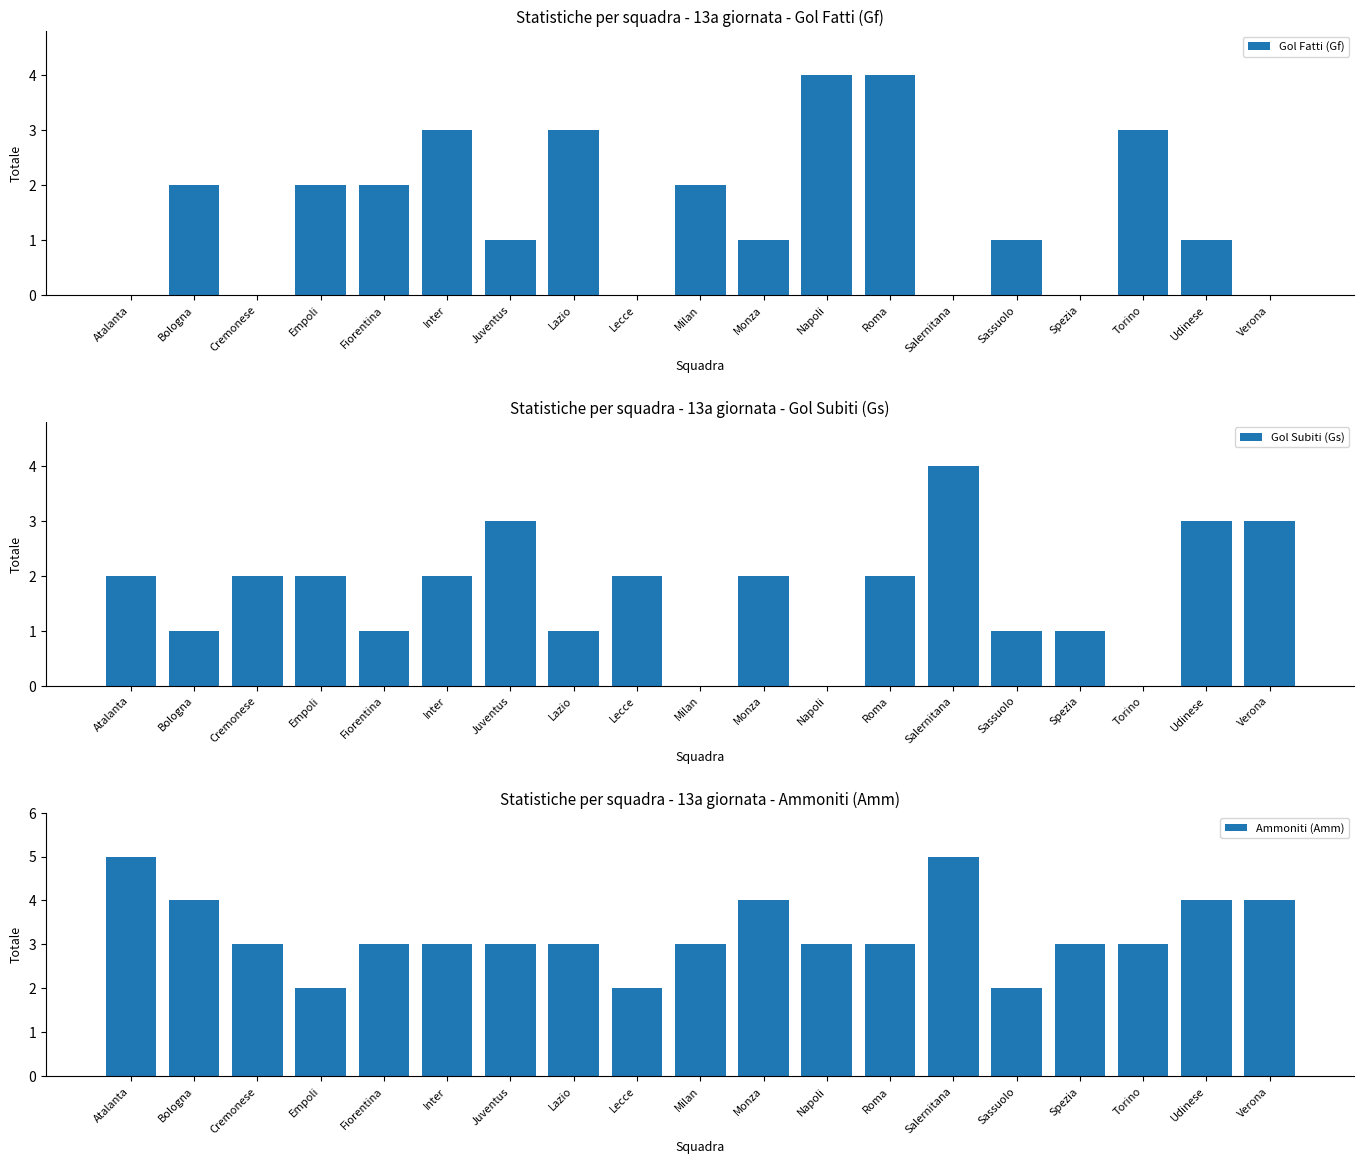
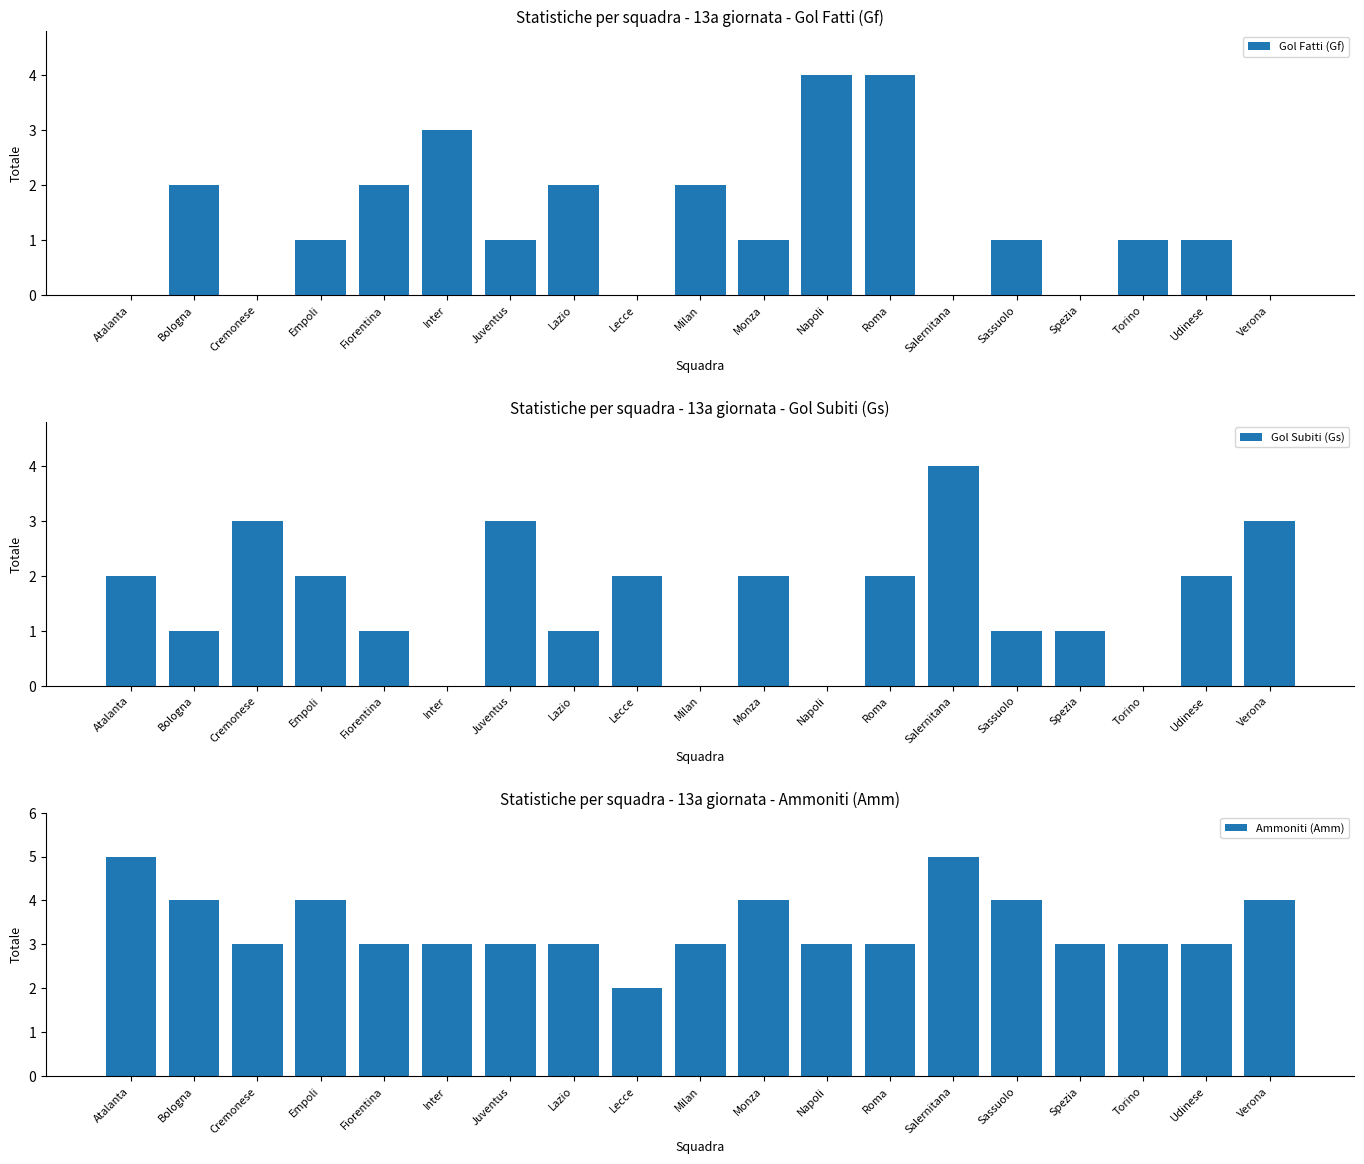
  {
    "Statistiche per squadra - 13a giornata - Gol Fatti (Gf)": {
      "Atalanta": 0,
      "Bologna": 2,
      "Cremonese": 0,
-     "Empoli": 2,
+     "Empoli": 1,
      "Fiorentina": 2,
      "Inter": 3,
      "Juventus": 1,
-     "Lazio": 3,
+     "Lazio": 2,
      "Lecce": 0,
      "Milan": 2,
      "Monza": 1,
      "Napoli": 4,
      "Roma": 4,
      "Salernitana": 0,
      "Sassuolo": 1,
      "Spezia": 0,
-     "Torino": 3,
+     "Torino": 1,
      "Udinese": 1,
      "Verona": 0
    },
    "Statistiche per squadra - 13a giornata - Gol Subiti (Gs)": {
      "Atalanta": 2,
      "Bologna": 1,
-     "Cremonese": 2,
+     "Cremonese": 3,
      "Empoli": 2,
      "Fiorentina": 1,
-     "Inter": 2,
+     "Inter": 0,
      "Juventus": 3,
      "Lazio": 1,
      "Lecce": 2,
      "Milan": 0,
      "Monza": 2,
      "Napoli": 0,
      "Roma": 2,
      "Salernitana": 4,
      "Sassuolo": 1,
      "Spezia": 1,
      "Torino": 0,
-     "Udinese": 3,
+     "Udinese": 2,
      "Verona": 3
    },
    "Statistiche per squadra - 13a giornata - Ammoniti (Amm)": {
      "Atalanta": 5,
      "Bologna": 4,
      "Cremonese": 3,
-     "Empoli": 2,
+     "Empoli": 4,
      "Fiorentina": 3,
      "Inter": 3,
      "Juventus": 3,
      "Lazio": 3,
      "Lecce": 2,
      "Milan": 3,
      "Monza": 4,
      "Napoli": 3,
      "Roma": 3,
      "Salernitana": 5,
-     "Sassuolo": 2,
+     "Sassuolo": 4,
      "Spezia": 3,
      "Torino": 3,
-     "Udinese": 4,
+     "Udinese": 3,
      "Verona": 4
    }
  }
